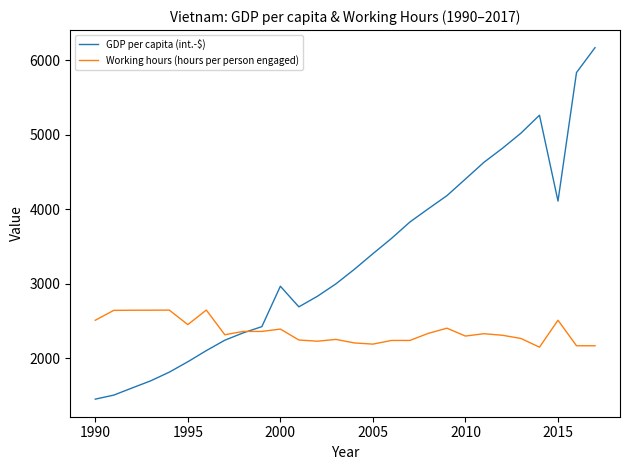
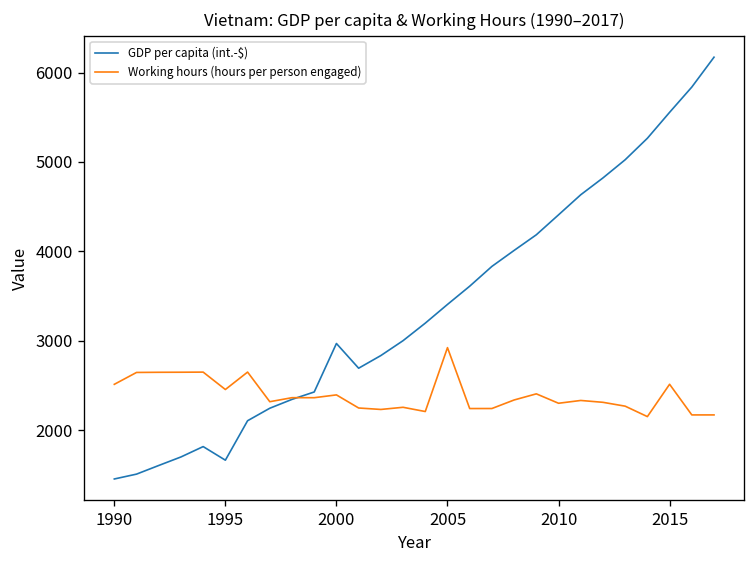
  {
    "GDP per capita (int.-$)": {
      "1990": 1500,
-     "1995": 2000,
+     "1995": 1700,
      "2000": 3000,
      "2005": 3400,
      "2010": 4400,
-     "2015": 4100
+     "2015": 5600
    },
    "Working hours (hours per person engaged)": {
      "1990": 2500,
      "1995": 2500,
      "2000": 2400,
-     "2005": 2200,
+     "2005": 2900,
      "2010": 2300,
      "2015": 2500
    }
  }
